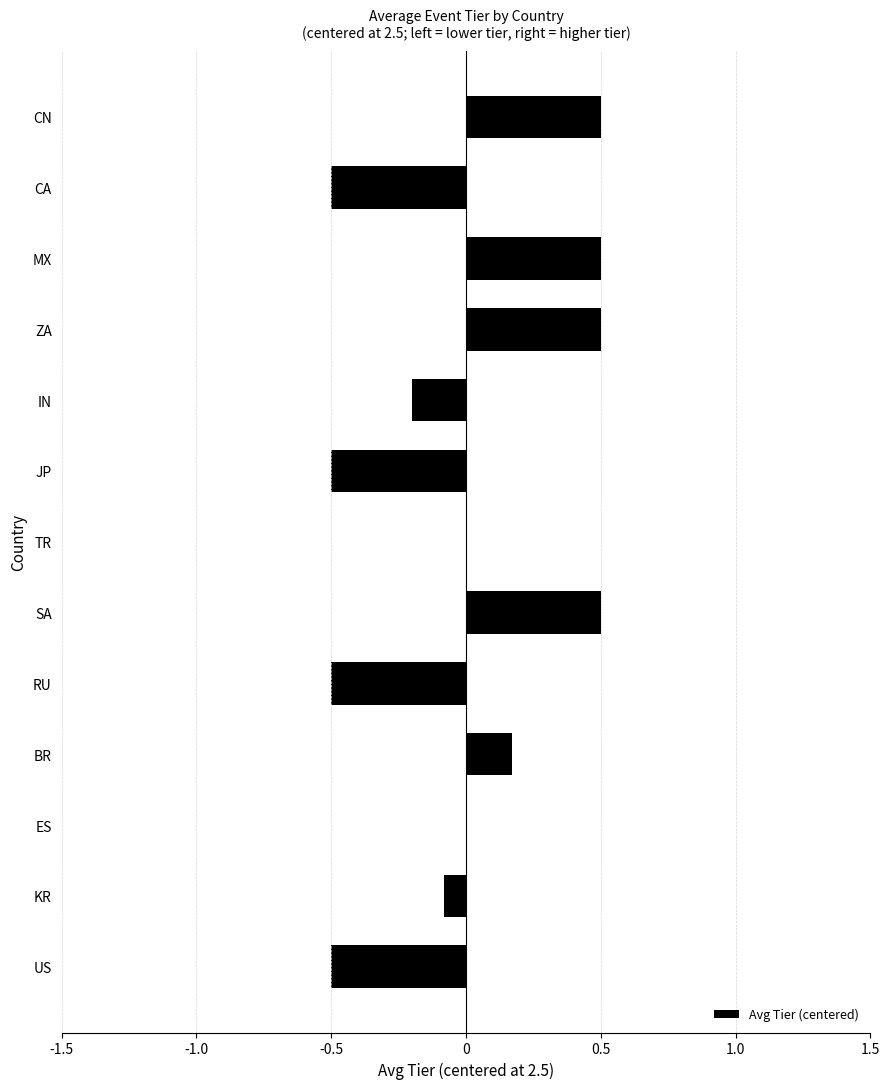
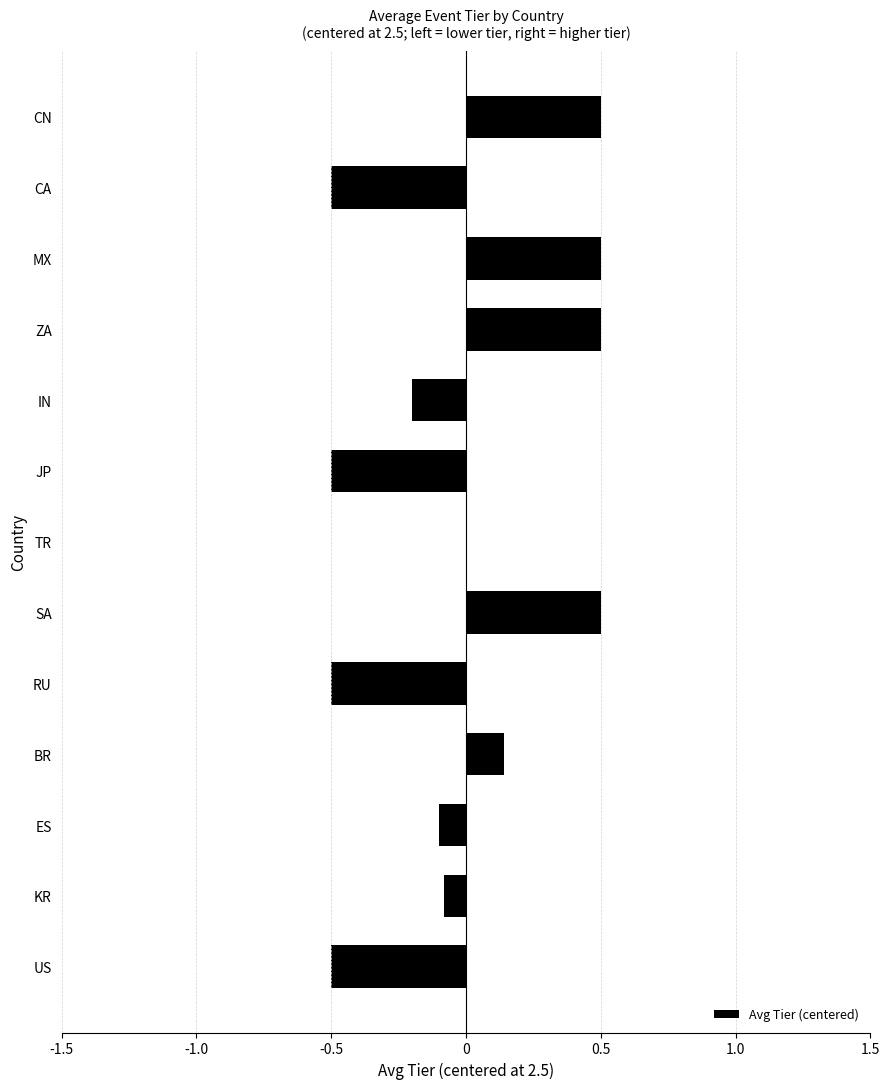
  {
    "CN": 0.50,
    "CA": -0.50,
    "MX": 0.50,
    "ZA": 0.50,
    "IN": -0.20,
    "JP": -0.50,
    "TR": 0.00,
    "SA": 0.50,
    "RU": -0.50,
-   "BR": 0.17,
-   "ES": 0.00,
+   "BR": 0.14,
+   "ES": -0.10,
    "KR": -0.08,
    "US": -0.50
  }
